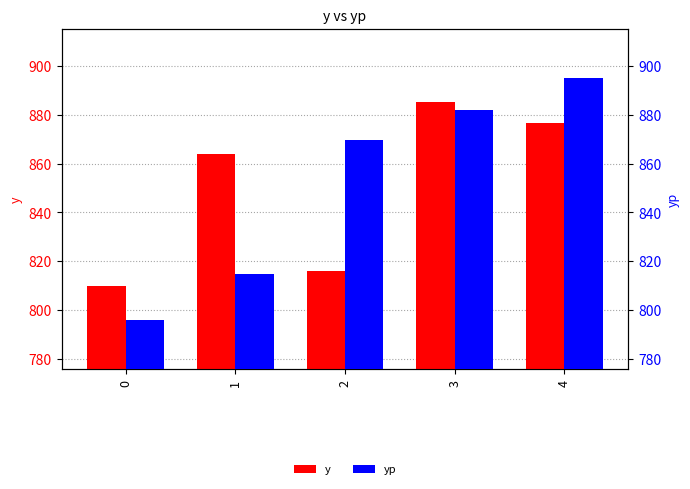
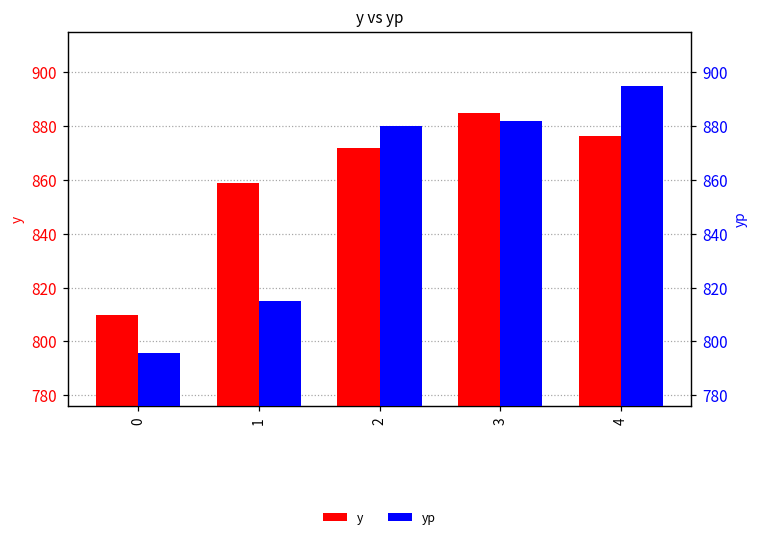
  {
    "y": {
      "0": 810,
-     "1": 864,
-     "2": 816,
+     "1": 859,
+     "2": 872,
      "3": 885,
      "4": 876
    },
    "yp": {
      "0": 796,
      "1": 815,
-     "2": 869,
+     "2": 880,
      "3": 882,
      "4": 895
    }
  }
